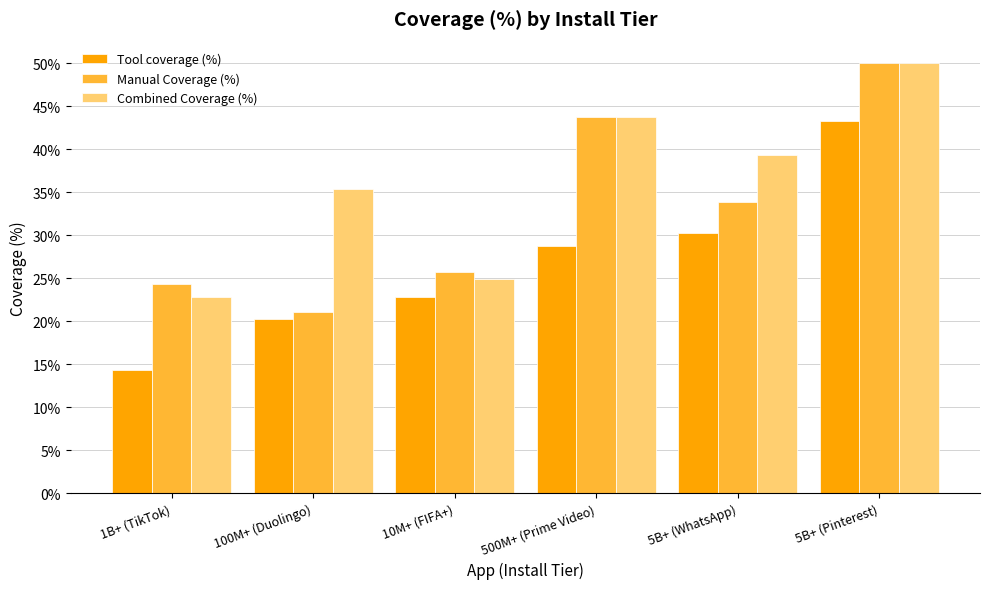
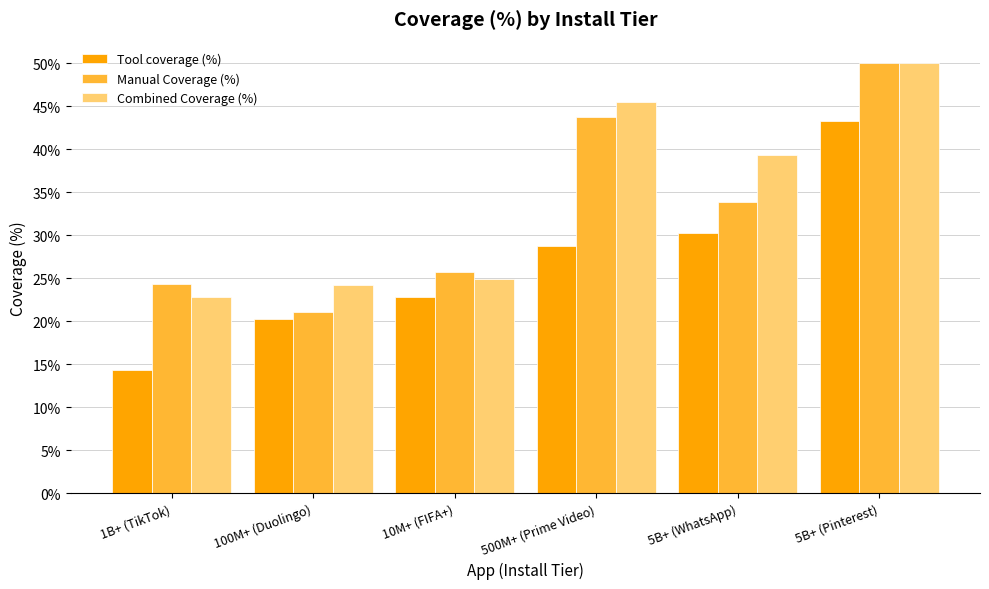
  {
    "Combined Coverage (%)": {
      "1B+ (TikTok)": "23%",
-     "100M+ (Duolingo)": "35%",
+     "100M+ (Duolingo)": "24%",
      "10M+ (FIFA+)": "25%",
-     "500M+ (Prime Video)": "44%",
+     "500M+ (Prime Video)": "46%",
      "5B+ (WhatsApp)": "39%",
      "5B+ (Pinterest)": "50%"
    }
  }
